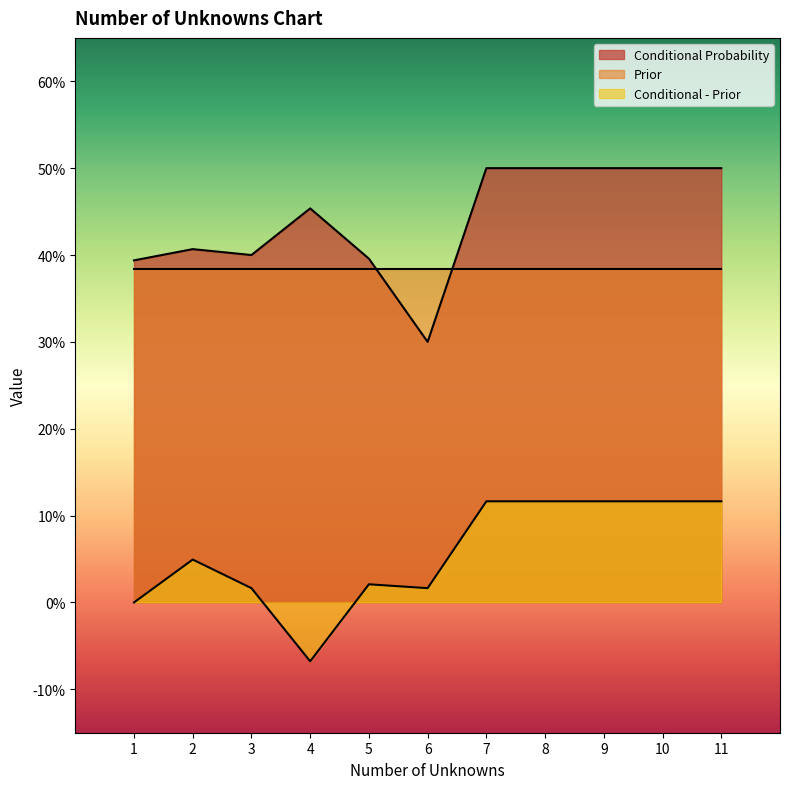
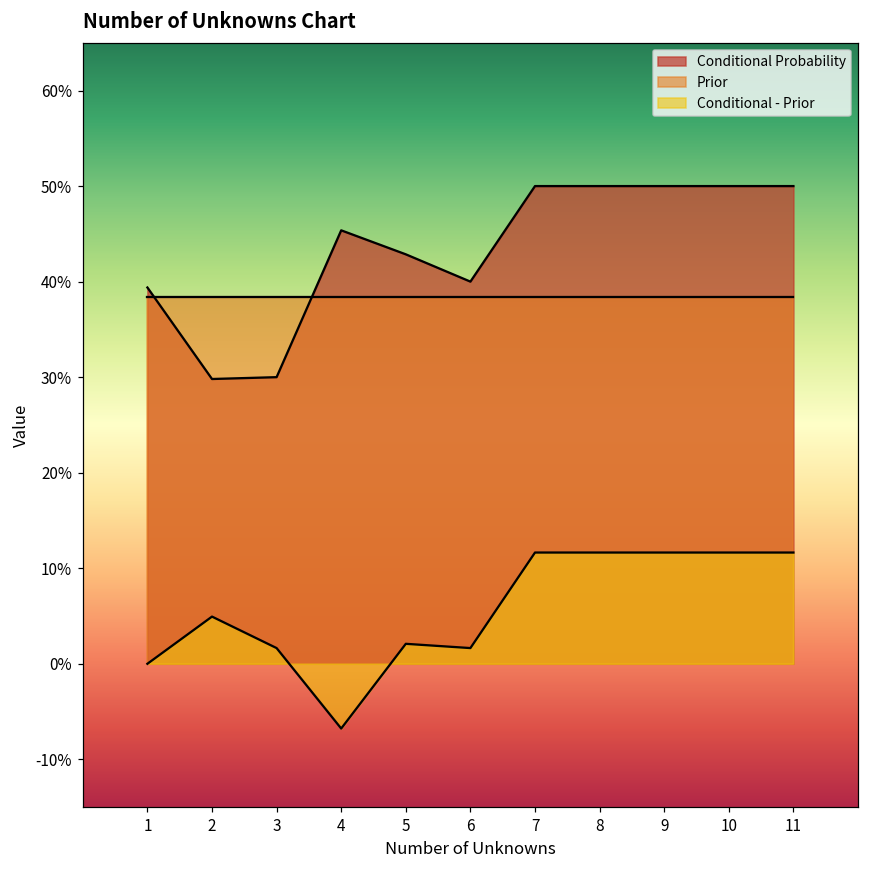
  {
    "Conditional Probability": {
      "1": "39%",
-     "2": "41%",
-     "3": "40%",
+     "2": "30%",
+     "3": "30%",
      "4": "45%",
-     "5": "40%",
-     "6": "30%",
+     "5": "43%",
+     "6": "40%",
      "7": "50%",
      "8": "50%",
      "9": "50%",
      "10": "50%",
      "11": "50%"
    },
    "Prior": {
      "1": "38%",
      "2": "38%",
      "3": "38%",
      "4": "38%",
      "5": "38%",
      "6": "38%",
      "7": "38%",
      "8": "38%",
      "9": "38%",
      "10": "38%",
      "11": "38%"
    }
  }
